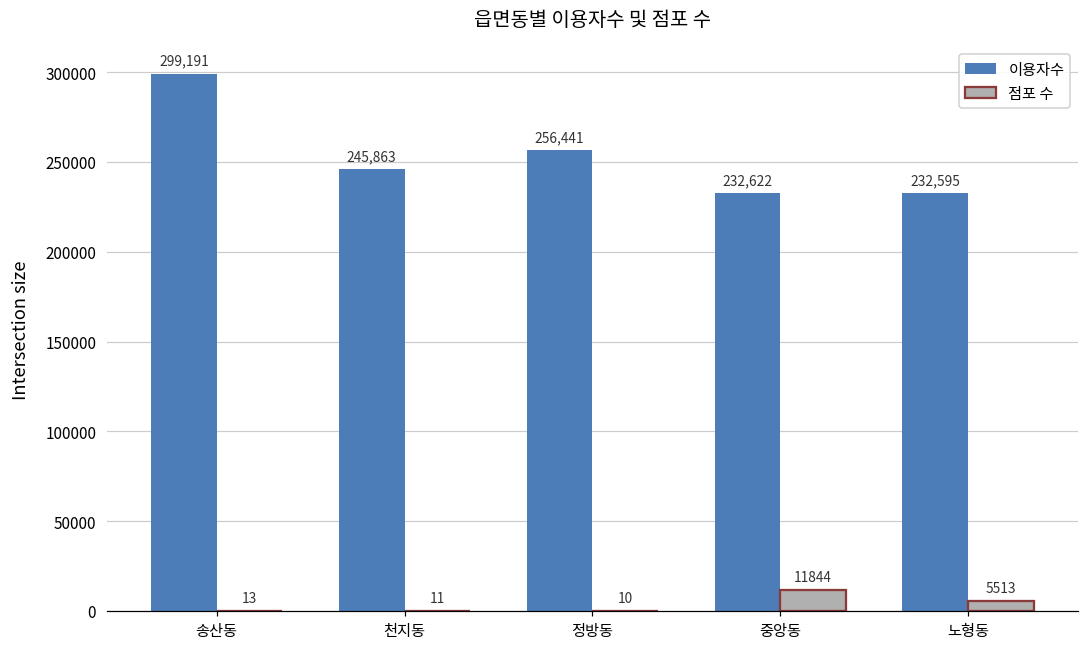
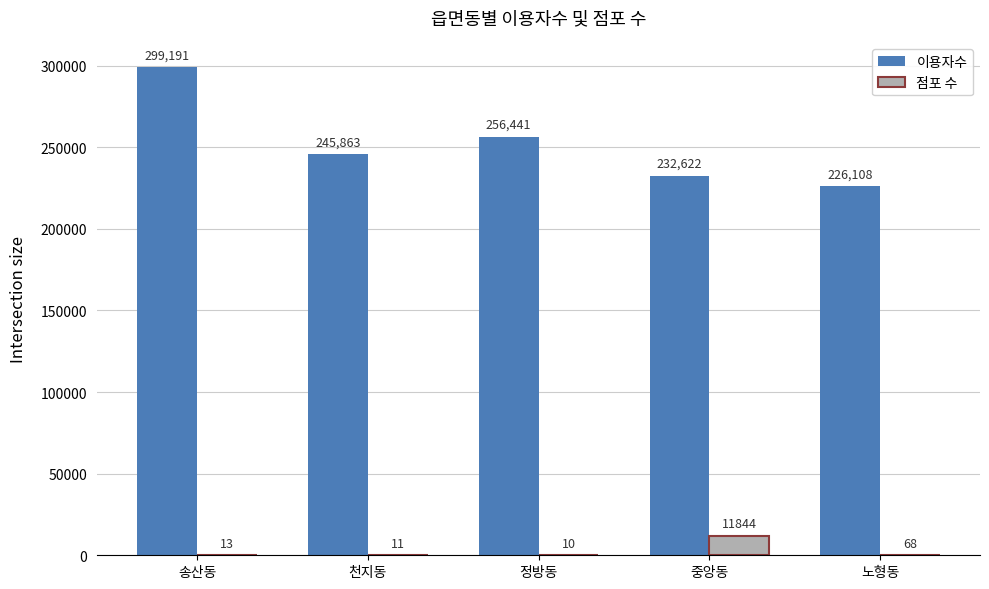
  {
    "이용자수": {
      "송산동": "299,191",
      "천지동": "245,863",
      "정방동": "256,441",
      "중앙동": "232,622",
-     "노형동": "232,595"
+     "노형동": "226,108"
    },
    "점포 수": {
      "송산동": "13",
      "천지동": "11",
      "정방동": "10",
      "중앙동": "11844",
-     "노형동": "5513"
+     "노형동": "68"
    }
  }
